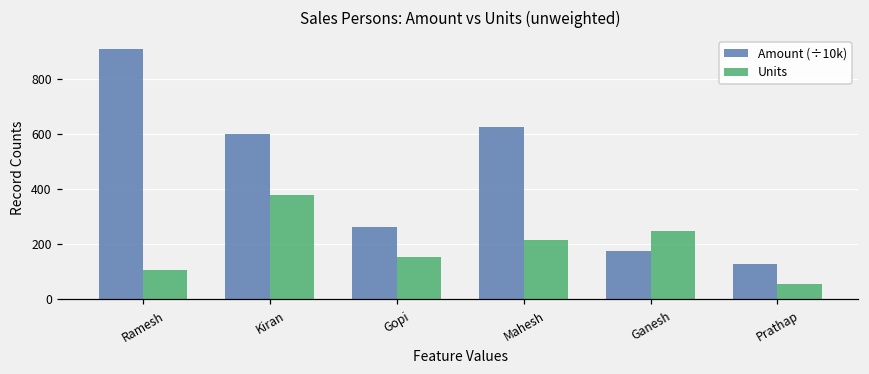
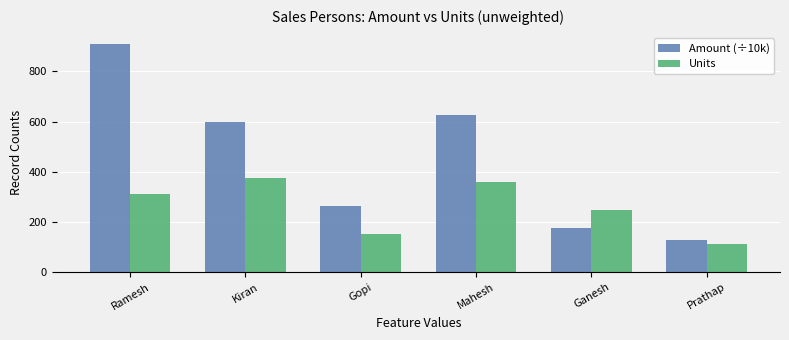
  {
    "Amount (÷10k)": {
      "Ramesh": 910,
      "Kiran": 600,
      "Gopi": 260,
      "Mahesh": 630,
      "Ganesh": 180,
      "Prathap": 130
    },
    "Units": {
-     "Ramesh": 110,
+     "Ramesh": 310,
      "Kiran": 380,
      "Gopi": 150,
-     "Mahesh": 210,
+     "Mahesh": 360,
      "Ganesh": 250,
-     "Prathap": 60
+     "Prathap": 110
    }
  }
